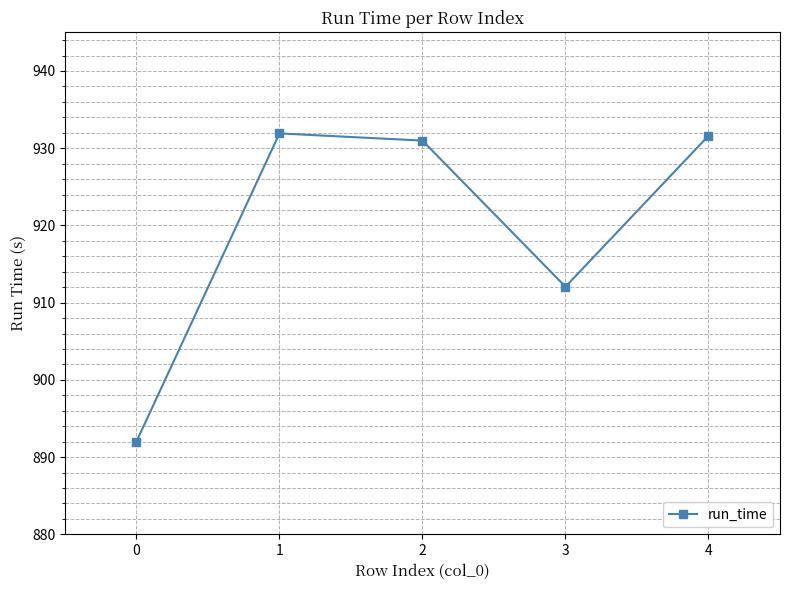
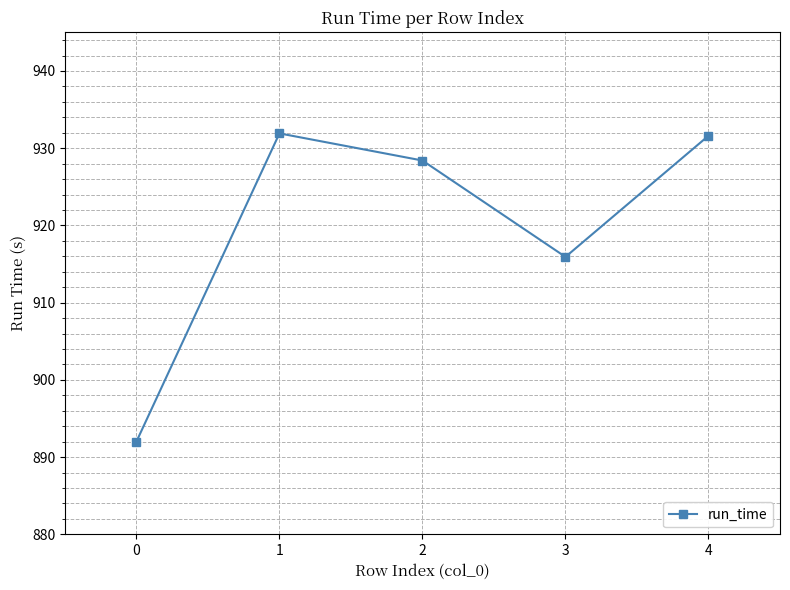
  {
    "0": 892,
    "1": 932,
-   "2": 931,
-   "3": 912,
+   "2": 928,
+   "3": 916,
    "4": 932
  }
